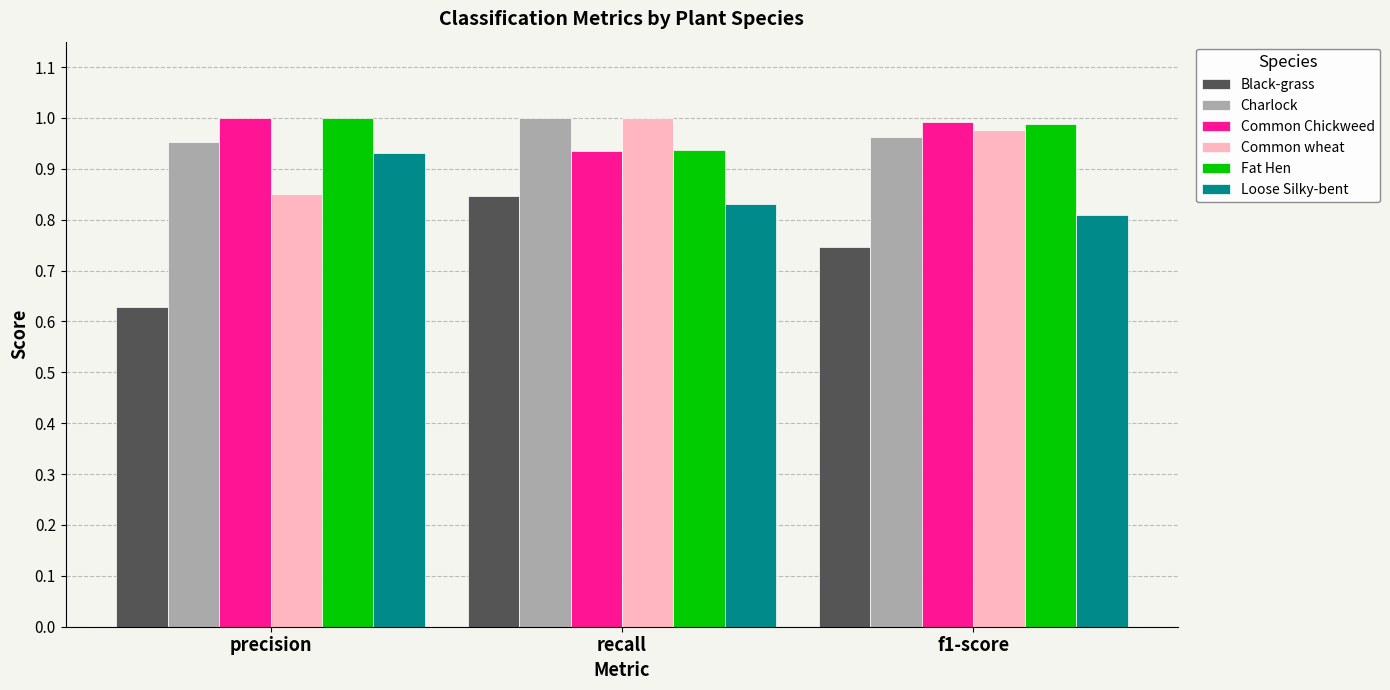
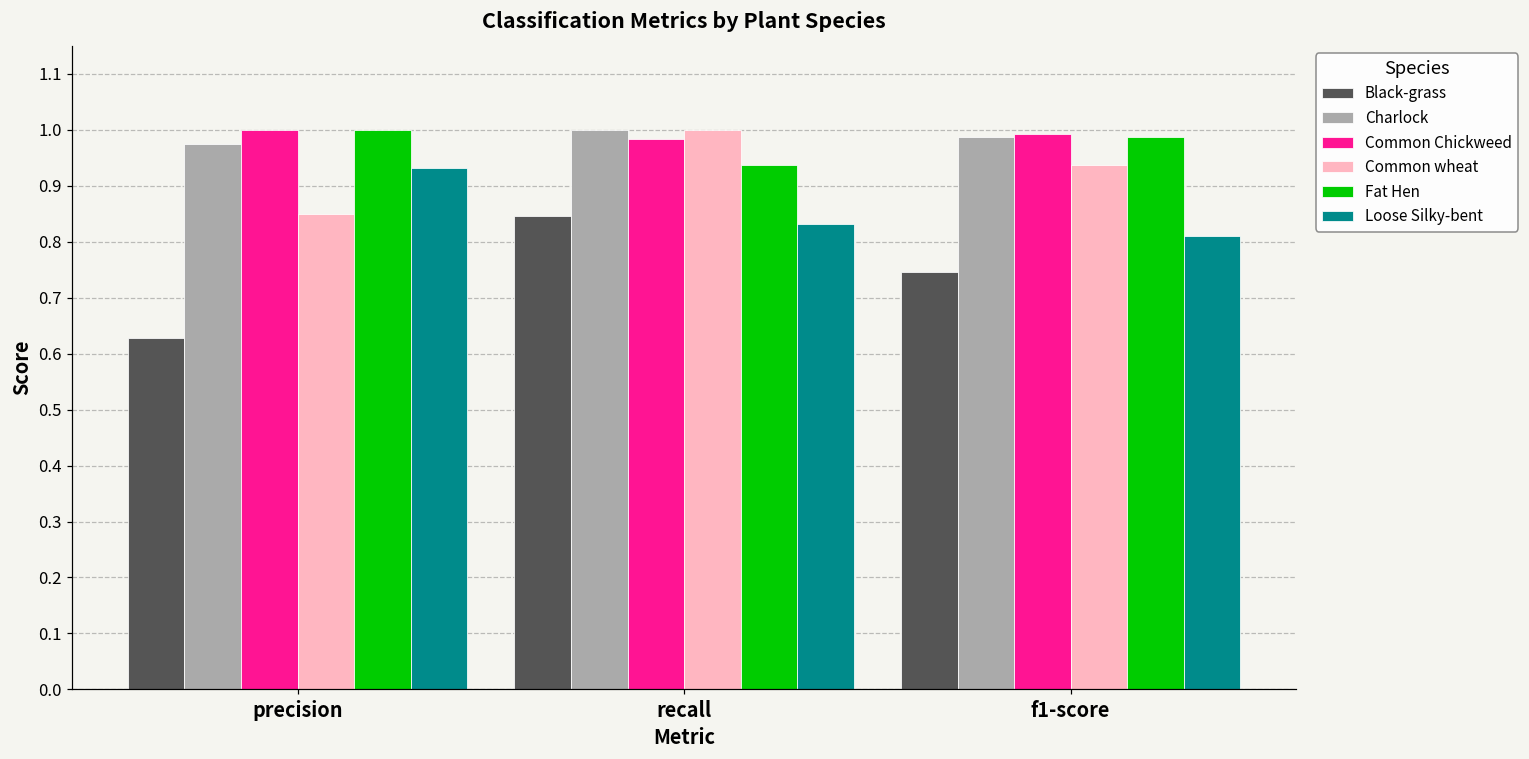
  {
    "Black-grass": {
      "precision": 0.63,
      "recall": 0.85,
      "f1-score": 0.75
    },
    "Charlock": {
-     "precision": 0.95,
+     "precision": 0.98,
      "recall": 1.00,
-     "f1-score": 0.96
+     "f1-score": 0.99
    },
    "Common Chickweed": {
      "precision": 1.00,
-     "recall": 0.93,
+     "recall": 0.98,
      "f1-score": 0.99
    },
    "Common wheat": {
      "precision": 0.85,
      "recall": 1.00,
-     "f1-score": 0.98
+     "f1-score": 0.94
    },
    "Fat Hen": {
      "precision": 1.00,
      "recall": 0.94,
      "f1-score": 0.99
    },
    "Loose Silky-bent": {
      "precision": 0.93,
      "recall": 0.83,
      "f1-score": 0.81
    }
  }
